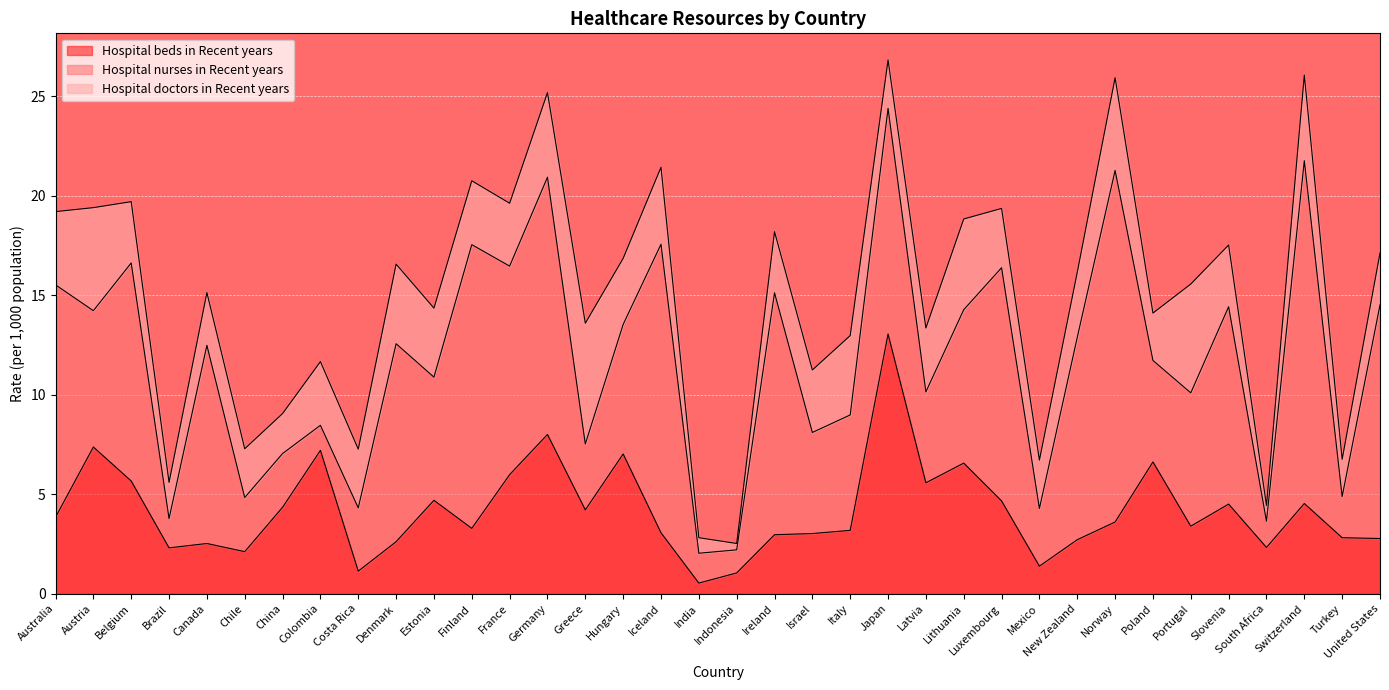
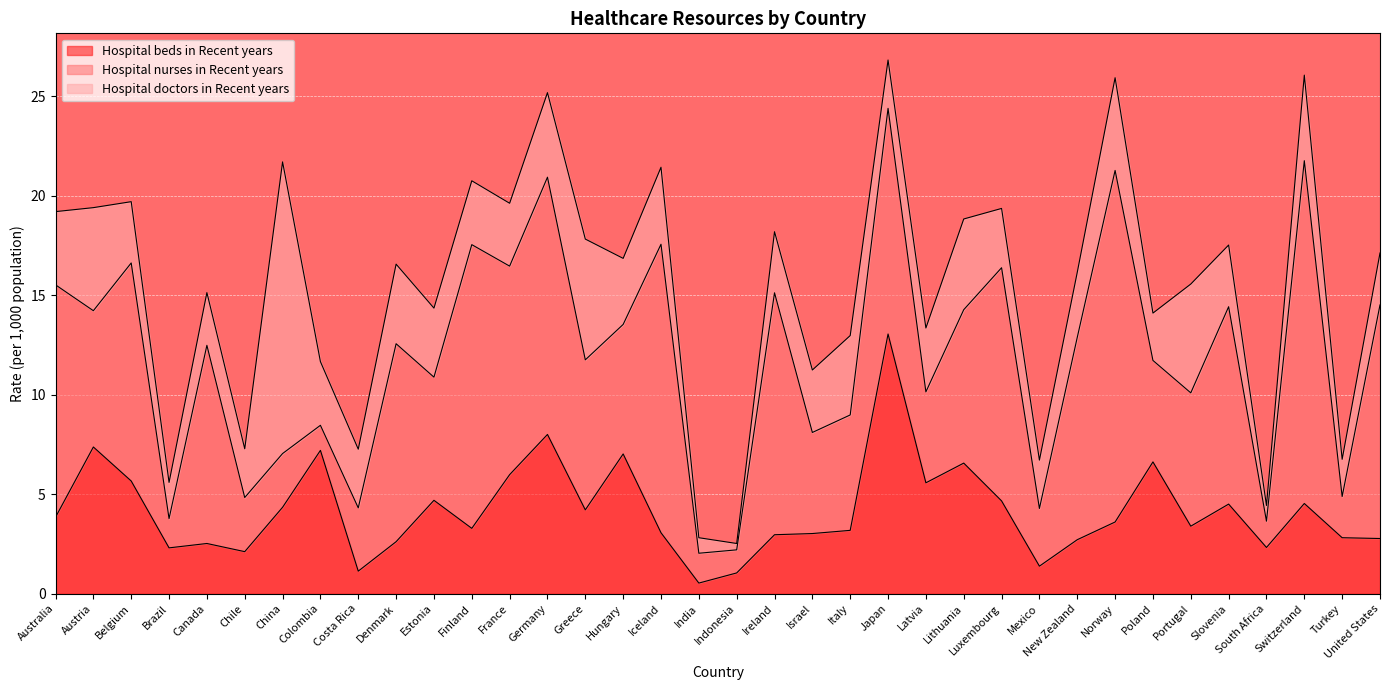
  {
    "Hospital beds in Recent years": {
      "Australia": 3.8,
      "Austria": 7.4,
      "Belgium": 5.7,
      "Brazil": 2.3,
      "Canada": 2.5,
      "Chile": 2.1,
      "China": 4.3,
      "Colombia": 7.2,
      "Costa Rica": 1.1,
      "Denmark": 2.6,
      "Estonia": 4.7,
      "Finland": 3.3,
      "France": 6.0,
      "Germany": 8.0,
      "Greece": 4.2,
      "Hungary": 7.0,
      "Iceland": 3.1,
      "India": 0.5,
      "Indonesia": 1.0,
      "Ireland": 3.0,
      "Israel": 3.0,
      "Italy": 3.2,
      "Japan": 13.1,
      "Latvia": 5.6,
      "Lithuania": 6.6,
      "Luxembourg": 4.7,
      "Mexico": 1.4,
      "New Zealand": 2.7,
      "Norway": 3.6,
      "Poland": 6.6,
      "Portugal": 3.4,
      "Slovenia": 4.5,
      "South Africa": 2.3,
      "Switzerland": 4.5,
      "Turkey": 2.8,
      "United States": 2.8
    },
    "Hospital nurses in Recent years": {
      "Australia": 11.7,
      "Austria": 6.8,
      "Belgium": 11.0,
      "Brazil": 1.5,
      "Canada": 10.0,
      "Chile": 2.7,
      "China": 2.7,
      "Colombia": 1.3,
      "Costa Rica": 3.2,
      "Denmark": 10.0,
      "Estonia": 6.2,
      "Finland": 14.3,
      "France": 10.5,
      "Germany": 12.9,
-     "Greece": 3.3,
+     "Greece": 7.5,
      "Hungary": 6.5,
      "Iceland": 14.5,
      "India": 1.5,
      "Indonesia": 1.2,
      "Ireland": 12.2,
      "Israel": 5.1,
      "Italy": 5.8,
      "Japan": 11.3,
      "Latvia": 4.6,
      "Lithuania": 7.7,
      "Luxembourg": 11.7,
      "Mexico": 2.9,
      "New Zealand": 10.2,
      "Norway": 17.7,
      "Poland": 5.1,
      "Portugal": 6.7,
      "Slovenia": 9.9,
      "South Africa": 1.3,
      "Switzerland": 17.2,
      "Turkey": 2.1,
      "United States": 11.7
    },
    "Hospital doctors in Recent years": {
      "Australia": 3.7,
      "Austria": 5.2,
      "Belgium": 3.1,
      "Brazil": 1.8,
      "Canada": 2.7,
      "Chile": 2.5,
-     "China": 2.0,
+     "China": 14.7,
      "Colombia": 3.2,
      "Costa Rica": 3.0,
      "Denmark": 4.0,
      "Estonia": 3.5,
      "Finland": 3.2,
      "France": 3.2,
      "Germany": 4.3,
      "Greece": 6.1,
      "Hungary": 3.3,
      "Iceland": 3.9,
      "India": 0.8,
      "Indonesia": 0.3,
      "Ireland": 3.1,
      "Israel": 3.1,
      "Italy": 4.0,
      "Japan": 2.4,
      "Latvia": 3.2,
      "Lithuania": 4.6,
      "Luxembourg": 3.0,
      "Mexico": 2.4,
      "New Zealand": 3.3,
      "Norway": 4.7,
      "Poland": 2.4,
      "Portugal": 5.5,
      "Slovenia": 3.1,
      "South Africa": 0.8,
      "Switzerland": 4.3,
      "Turkey": 1.9,
      "United States": 2.6
    }
  }
